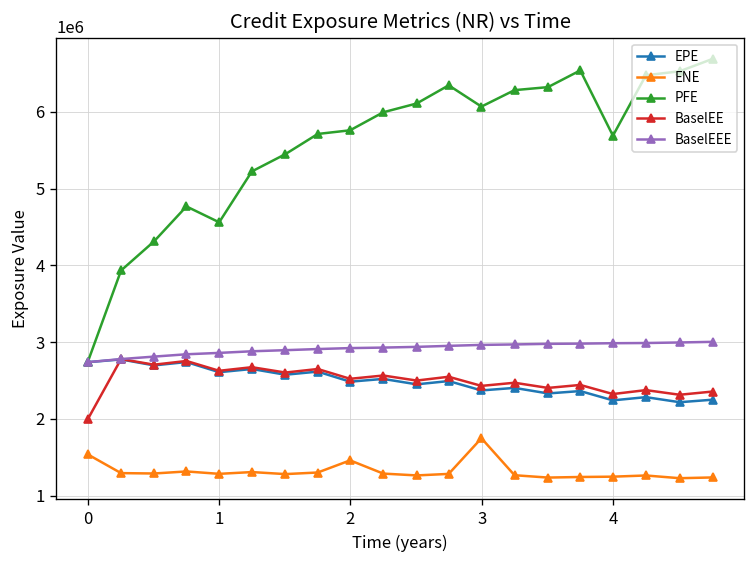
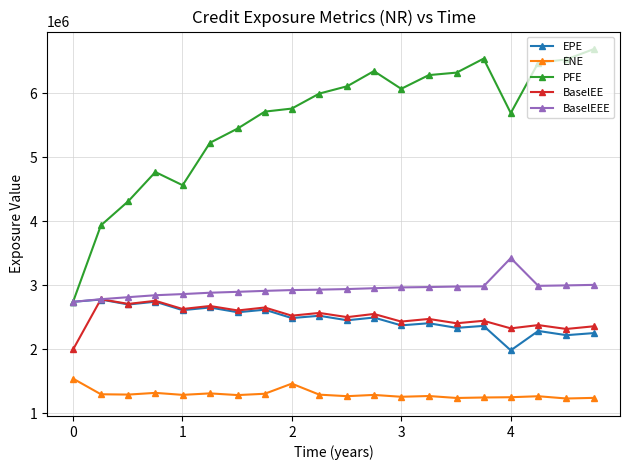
  {
    "EPE": {
      "3": 2400000,
-     "4": 2200000
+     "4": 2000000
    },
    "ENE": {
      "0": 1500000,
      "1": 1300000,
      "2": 1500000,
-     "3": 1700000,
+     "3": 1300000,
      "4": 1200000
    },
    "PFE": {
      "1": 4600000,
      "2": 5800000,
      "3": 6100000,
      "4": 5700000
    },
    "BaselEE": {
      "0": 2000000,
      "3": 2400000,
      "4": 2300000
    },
    "BaselEEE": {
      "1": 2900000,
      "2": 2900000,
      "3": 3000000,
-     "4": 3000000
+     "4": 3400000
    }
  }
